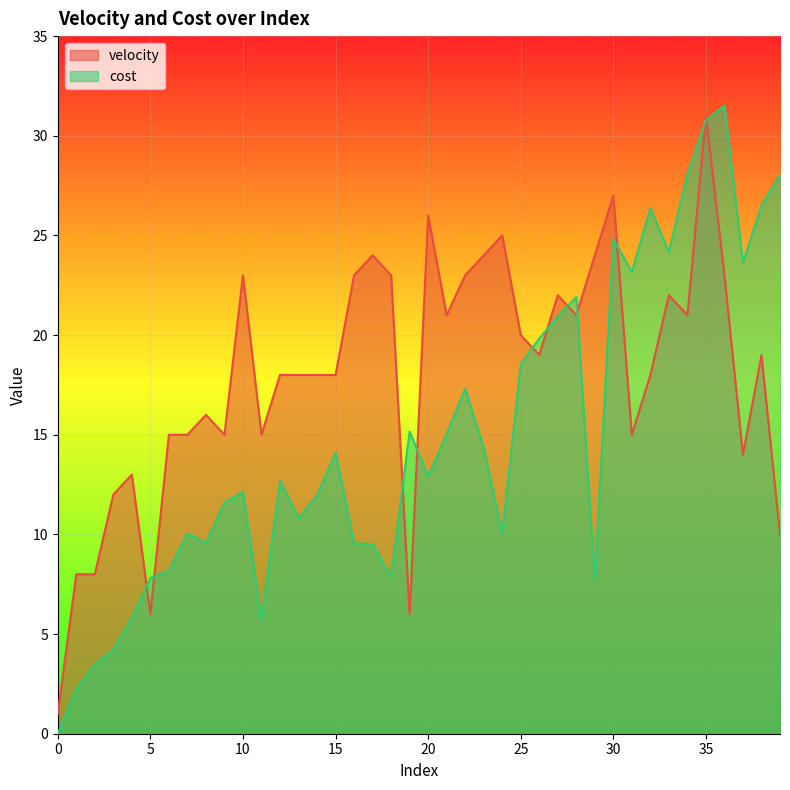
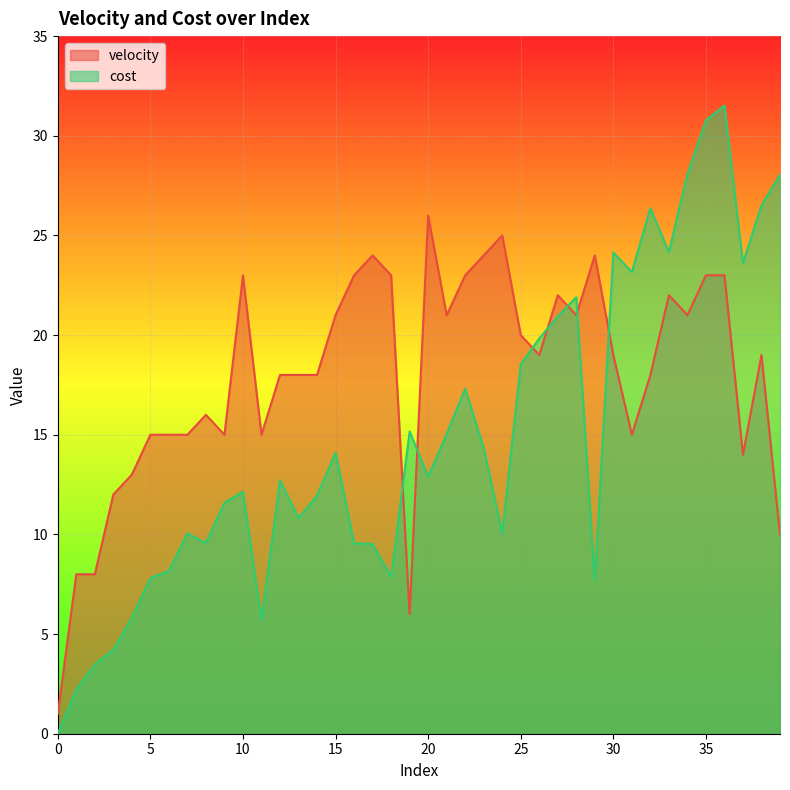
  {
    "velocity": {
      "0": 1,
-     "5": 6,
+     "5": 15,
      "10": 23,
-     "15": 18,
+     "15": 21,
      "20": 26,
      "25": 20,
-     "30": 27,
-     "35": 31
+     "30": 19,
+     "35": 23
    },
    "cost": {
      "0": 0.0,
      "5": 7.8,
      "10": 12.1,
      "15": 14.1,
      "20": 12.9,
      "25": 18.5,
-     "30": 24.8,
+     "30": 24.1,
      "35": 30.8
    }
  }
